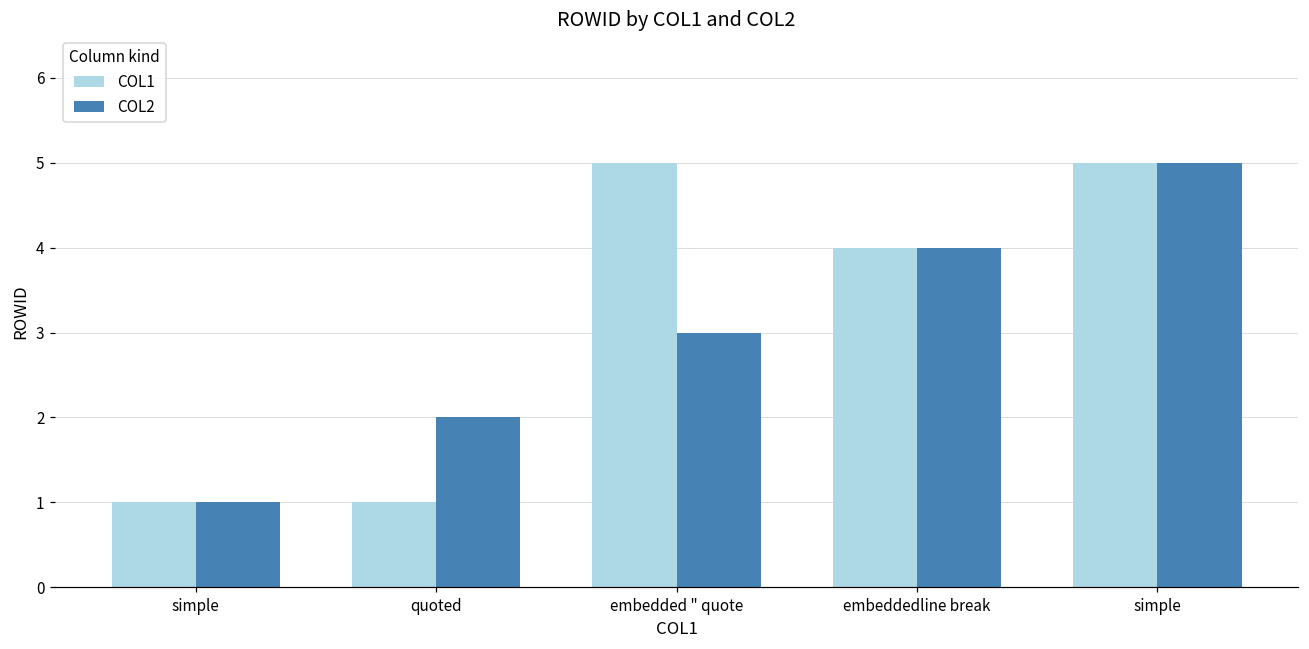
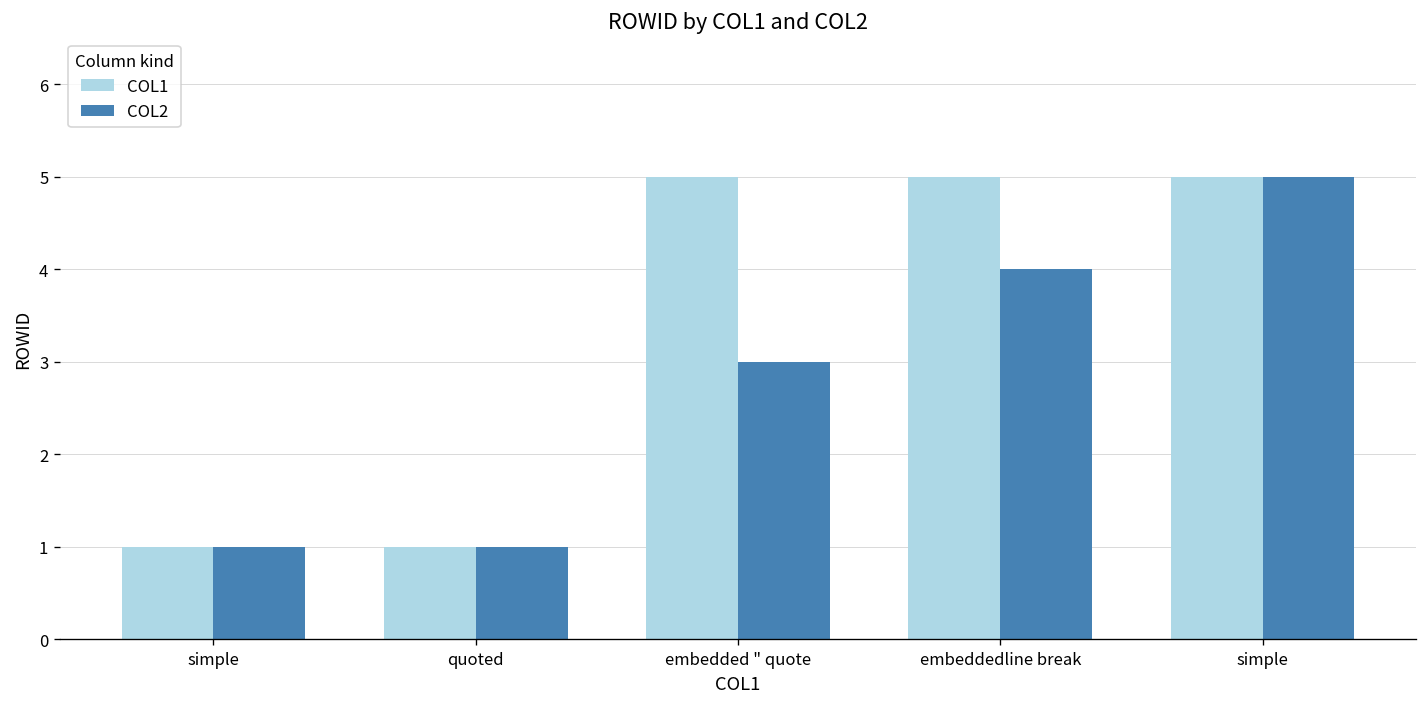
  {
    "COL1": {
      "quoted": 1,
      "embedded \" quote": 5,
-     "embeddedline break": 4
+     "embeddedline break": 5
    },
    "COL2": {
-     "quoted": 2,
+     "quoted": 1,
      "embedded \" quote": 3,
      "embeddedline break": 4
    }
  }
